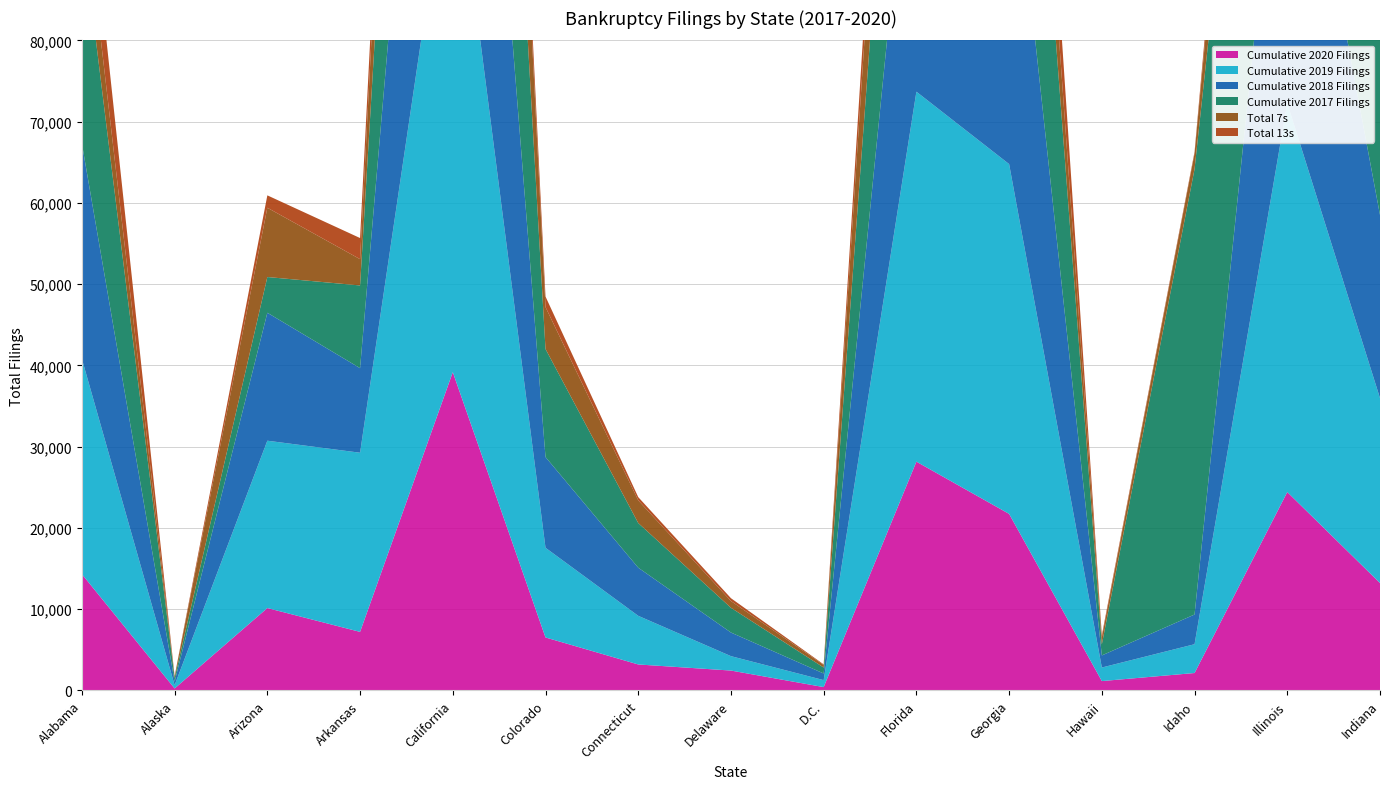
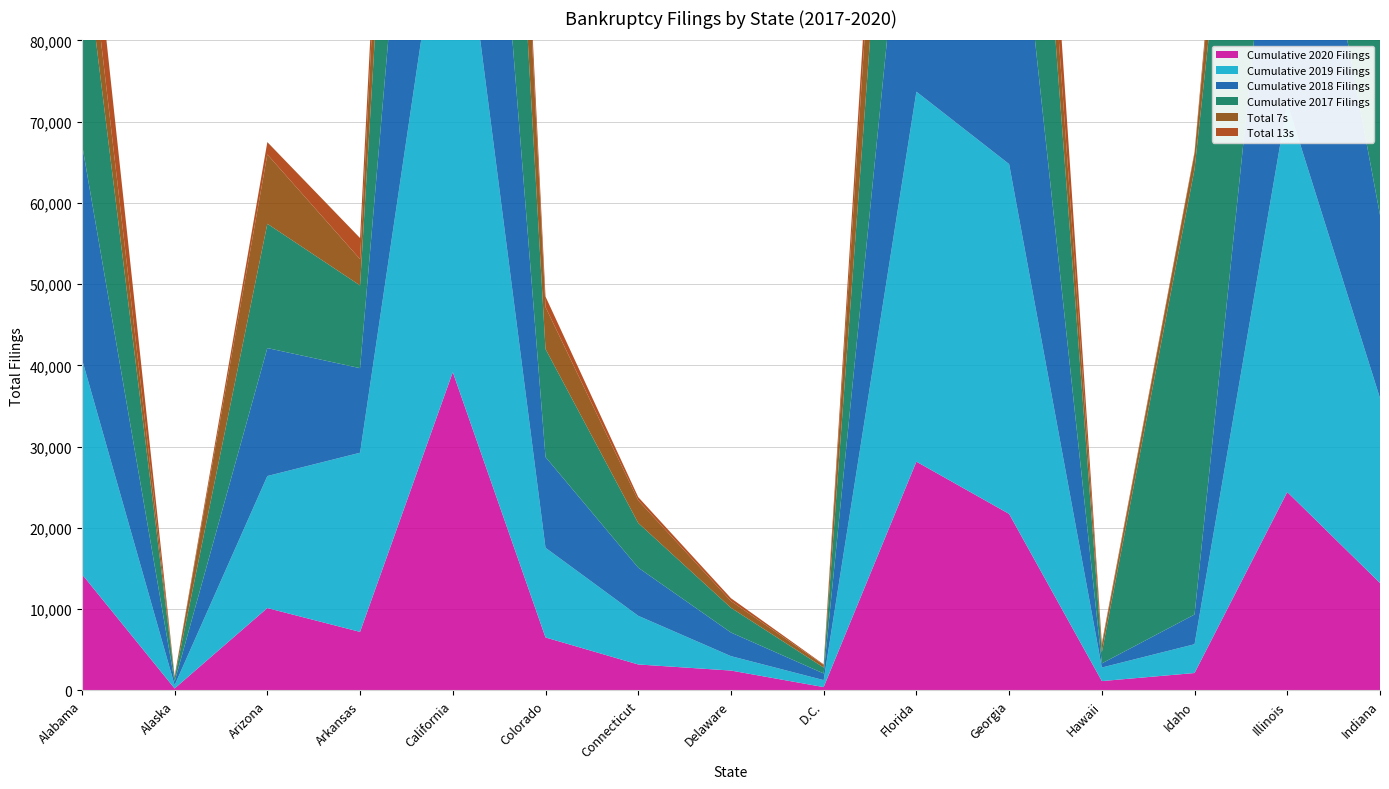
  {
    "Cumulative 2020 Filings": {
      "Alabama": "14,000",
      "Arizona": "10,000",
      "Arkansas": "7,000",
      "California": "39,000",
      "Colorado": "7,000",
      "Connecticut": "3,000",
      "Delaware": "2,000",
      "D.C.": "0",
      "Florida": "28,000",
      "Georgia": "22,000",
      "Hawaii": "1,000",
      "Idaho": "2,000",
      "Illinois": "24,000",
      "Indiana": "13,000"
    },
    "Cumulative 2019 Filings": {
      "Alabama": "26,000",
      "Alaska": "0",
-     "Arizona": "21,000",
+     "Arizona": "16,000",
      "Arkansas": "22,000",
      "Colorado": "11,000",
      "Connecticut": "6,000",
      "Delaware": "2,000",
      "D.C.": "1,000",
      "Florida": "46,000",
      "Georgia": "43,000",
      "Hawaii": "2,000",
      "Idaho": "4,000",
      "Indiana": "23,000"
    },
    "Cumulative 2018 Filings": {
      "Alabama": "26,000",
      "Alaska": "0",
      "Arizona": "16,000",
      "Arkansas": "10,000",
      "Colorado": "11,000",
      "Connecticut": "6,000",
      "Delaware": "3,000",
      "D.C.": "1,000",
-     "Hawaii": "1,500",
+     "Hawaii": "500",
      "Idaho": "4,000",
      "Indiana": "23,000"
    },
    "Cumulative 2017 Filings": {
-     "Arizona": "4,000",
+     "Arizona": "15,000",
      "Arkansas": "10,000",
      "Colorado": "13,000",
      "Connecticut": "5,000",
      "Delaware": "3,000",
      "Hawaii": "1,000",
      "Idaho": "55,000"
    }
  }
